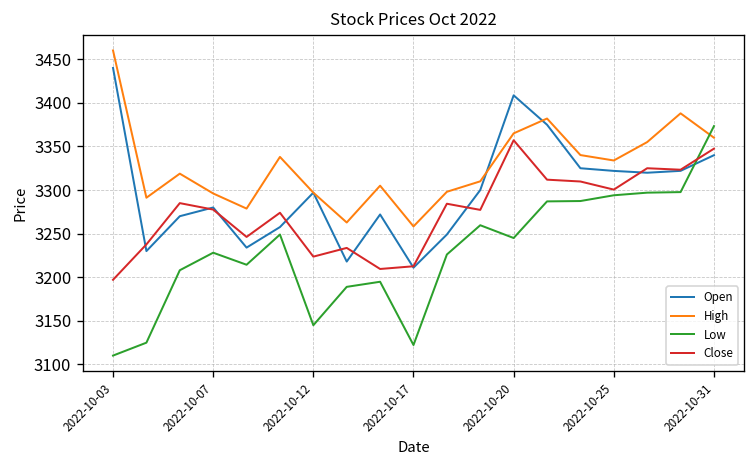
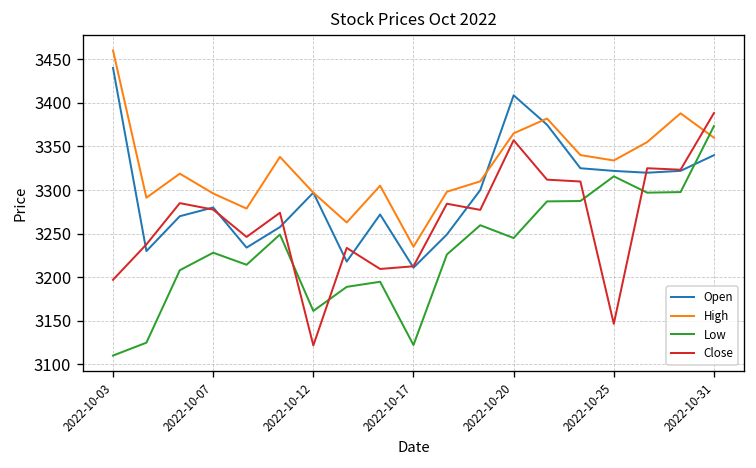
  {
    "Open": {
      "2022-10-03": 3440,
      "2022-10-20": 3410,
      "2022-10-25": 3320,
      "2022-10-31": 3340
    },
    "High": {
      "2022-10-03": 3460,
      "2022-10-07": 3300,
-     "2022-10-17": 3260,
+     "2022-10-17": 3240,
      "2022-10-20": 3370,
      "2022-10-25": 3330,
      "2022-10-31": 3360
    },
    "Low": {
      "2022-10-03": 3110,
      "2022-10-07": 3230,
-     "2022-10-12": 3150,
+     "2022-10-12": 3160,
      "2022-10-17": 3120,
      "2022-10-20": 3250,
-     "2022-10-25": 3290,
+     "2022-10-25": 3320,
      "2022-10-31": 3370
    },
    "Close": {
      "2022-10-03": 3200,
-     "2022-10-12": 3220,
+     "2022-10-12": 3120,
      "2022-10-20": 3360,
-     "2022-10-25": 3300,
-     "2022-10-31": 3350
+     "2022-10-25": 3150,
+     "2022-10-31": 3390
    }
  }
